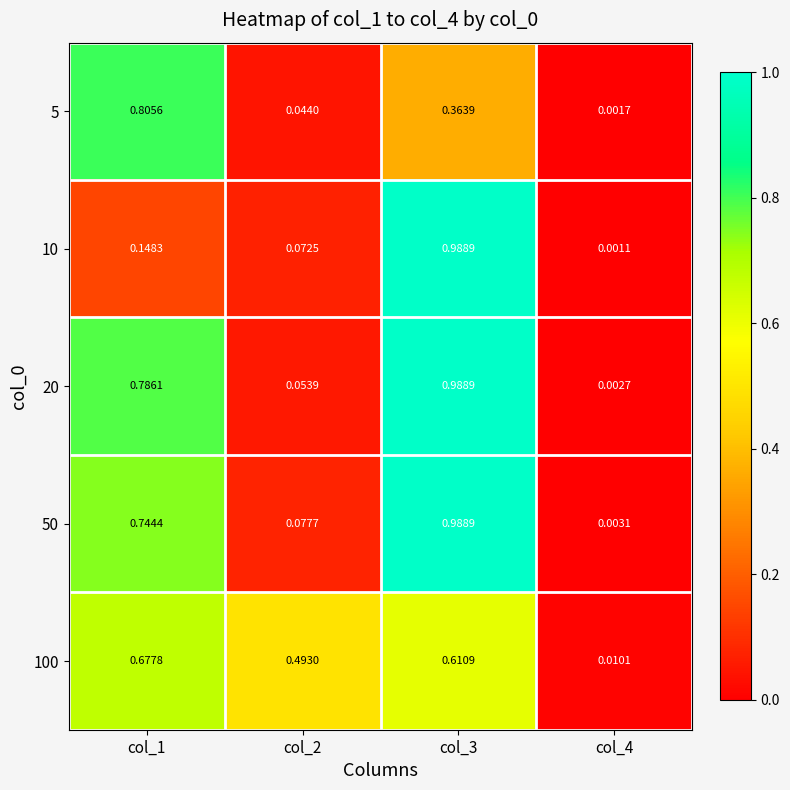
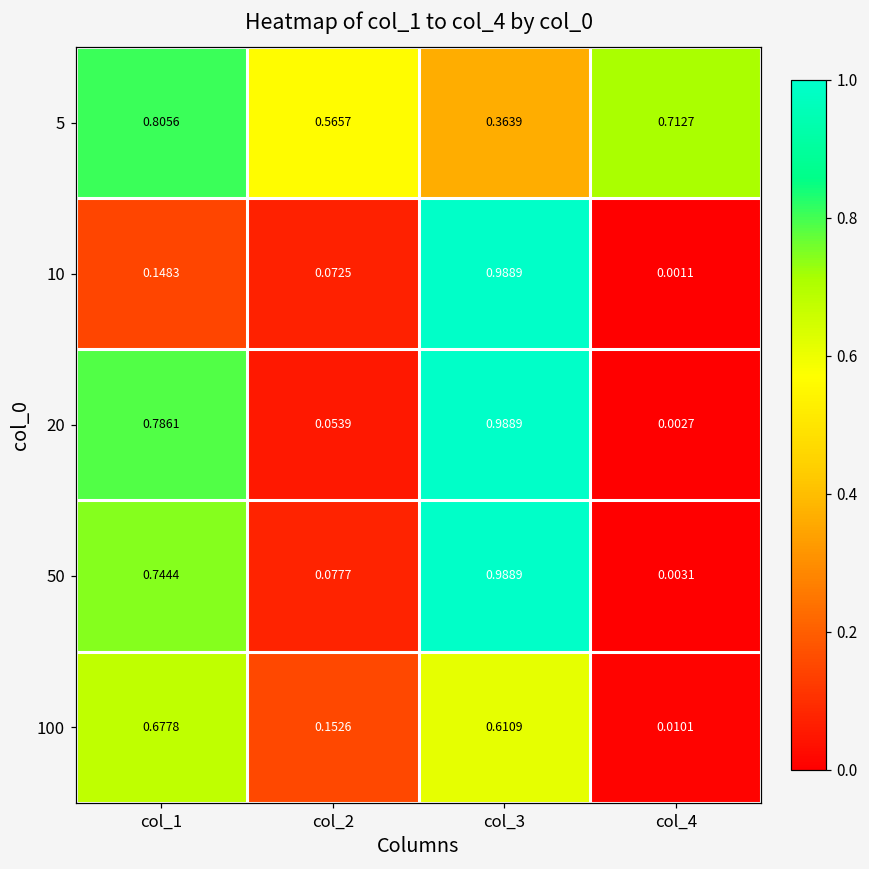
  {
    "5": {
      "col_1": 0.8056,
-     "col_2": 0.0440,
+     "col_2": 0.5657,
      "col_3": 0.3639,
-     "col_4": 0.0017
+     "col_4": 0.7127
    },
    "10": {
      "col_1": 0.1483,
      "col_2": 0.0725,
      "col_3": 0.9889,
      "col_4": 0.0011
    },
    "20": {
      "col_1": 0.7861,
      "col_2": 0.0539,
      "col_3": 0.9889,
      "col_4": 0.0027
    },
    "50": {
      "col_1": 0.7444,
      "col_2": 0.0777,
      "col_3": 0.9889,
      "col_4": 0.0031
    },
    "100": {
      "col_1": 0.6778,
-     "col_2": 0.4930,
+     "col_2": 0.1526,
      "col_3": 0.6109,
      "col_4": 0.0101
    }
  }
